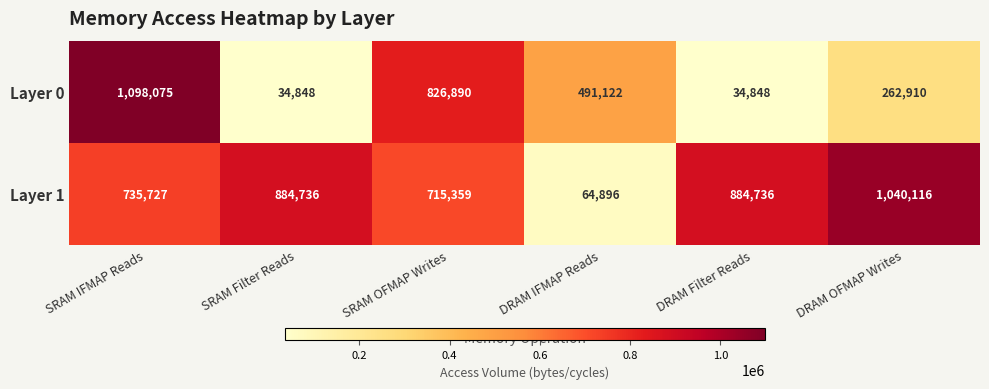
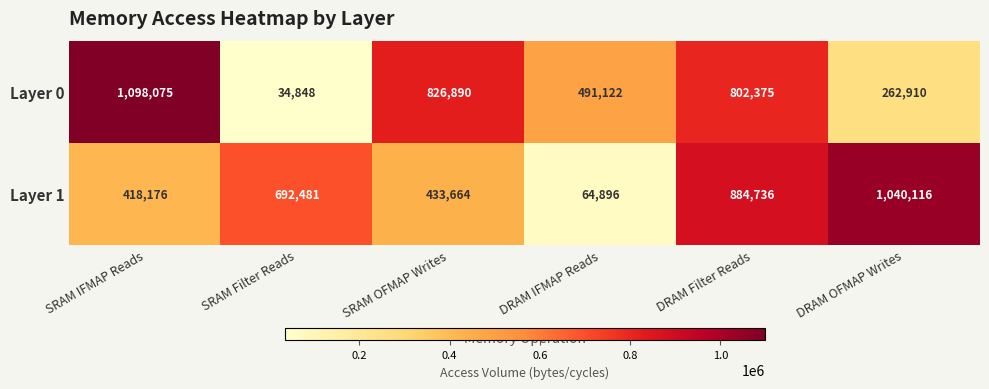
  {
    "Layer 0": {
      "SRAM IFMAP Reads": "1,098,075",
      "SRAM Filter Reads": "34,848",
      "SRAM OFMAP Writes": "826,890",
      "DRAM IFMAP Reads": "491,122",
-     "DRAM Filter Reads": "34,848",
+     "DRAM Filter Reads": "802,375",
      "DRAM OFMAP Writes": "262,910"
    },
    "Layer 1": {
-     "SRAM IFMAP Reads": "735,727",
-     "SRAM Filter Reads": "884,736",
-     "SRAM OFMAP Writes": "715,359",
+     "SRAM IFMAP Reads": "418,176",
+     "SRAM Filter Reads": "692,481",
+     "SRAM OFMAP Writes": "433,664",
      "DRAM IFMAP Reads": "64,896",
      "DRAM Filter Reads": "884,736",
      "DRAM OFMAP Writes": "1,040,116"
    }
  }
